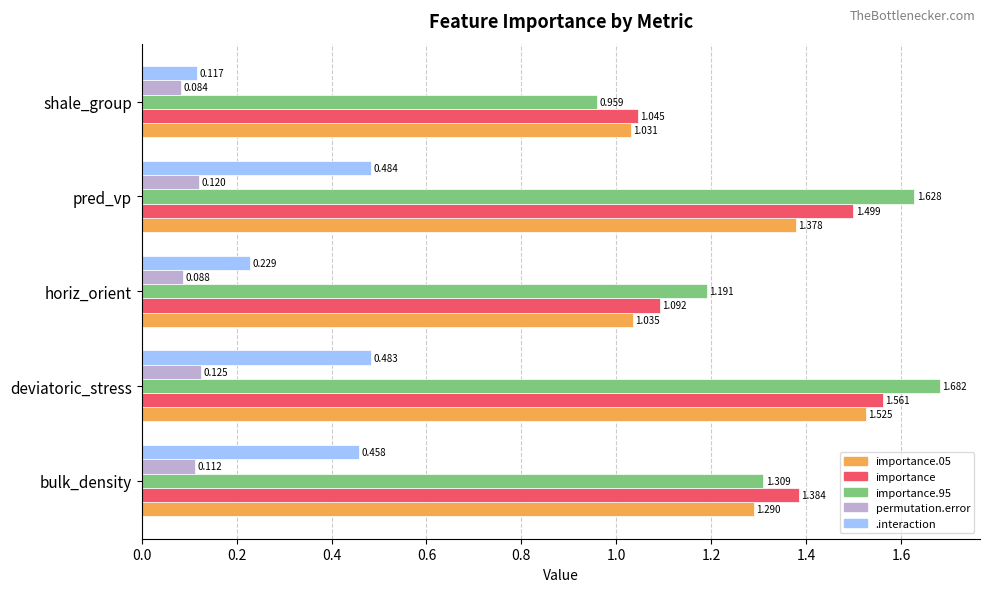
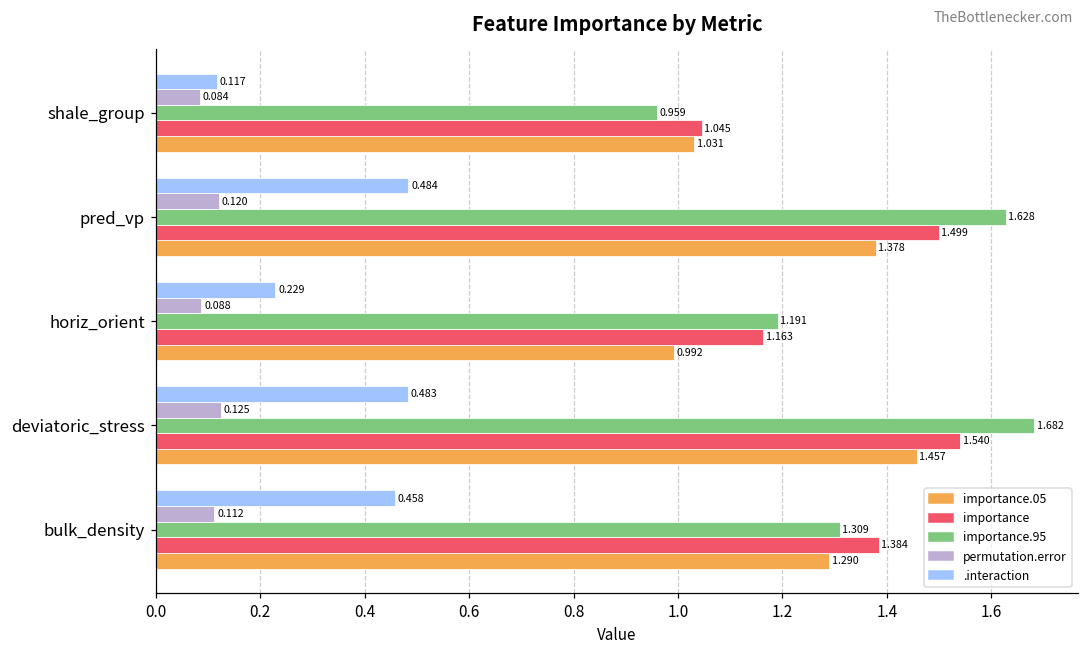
  {
    "importance.05": {
      "shale_group": 1.031,
      "pred_vp": 1.378,
-     "horiz_orient": 1.035,
-     "deviatoric_stress": 1.525,
+     "horiz_orient": 0.992,
+     "deviatoric_stress": 1.457,
      "bulk_density": 1.290
    },
    "importance": {
      "shale_group": 1.045,
      "pred_vp": 1.499,
-     "horiz_orient": 1.092,
-     "deviatoric_stress": 1.561,
+     "horiz_orient": 1.163,
+     "deviatoric_stress": 1.540,
      "bulk_density": 1.384
    },
    "importance.95": {
      "shale_group": 0.959,
      "pred_vp": 1.628,
      "horiz_orient": 1.191,
      "deviatoric_stress": 1.682,
      "bulk_density": 1.309
    }
  }
